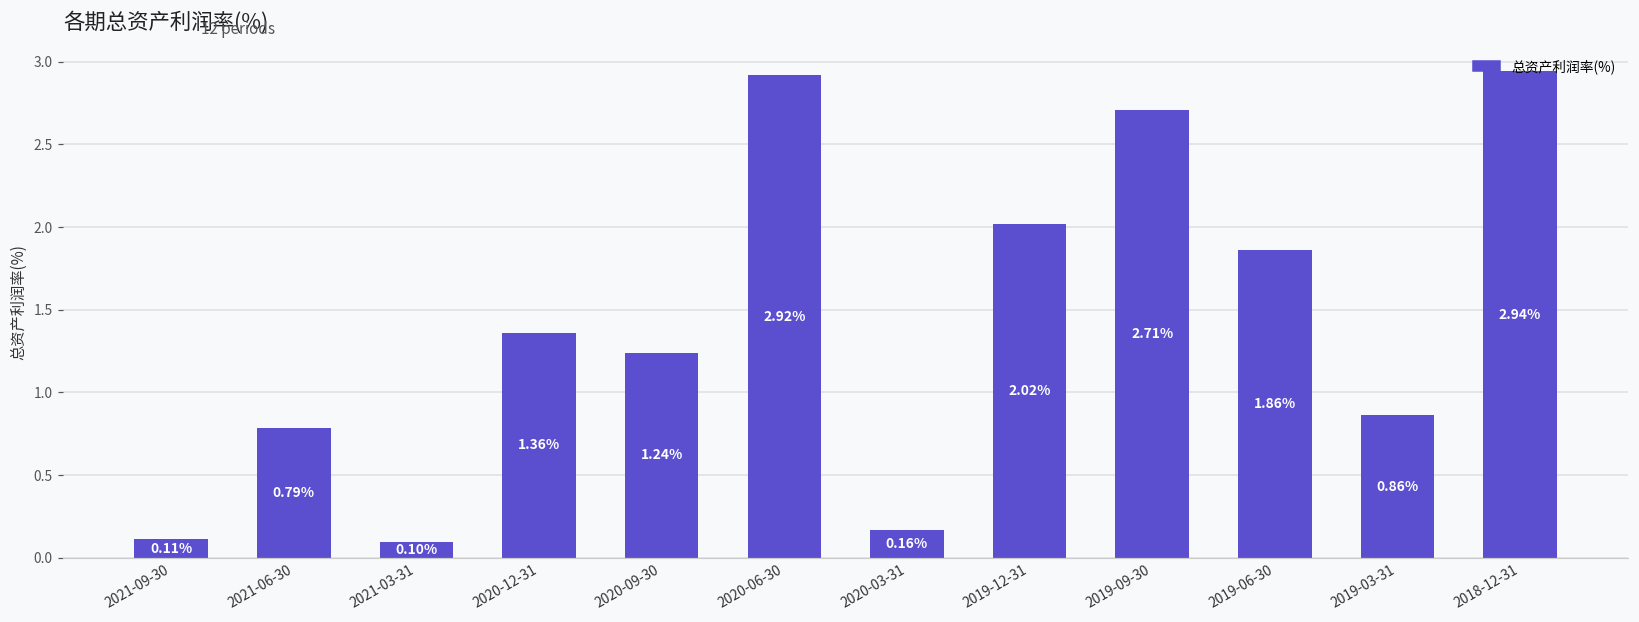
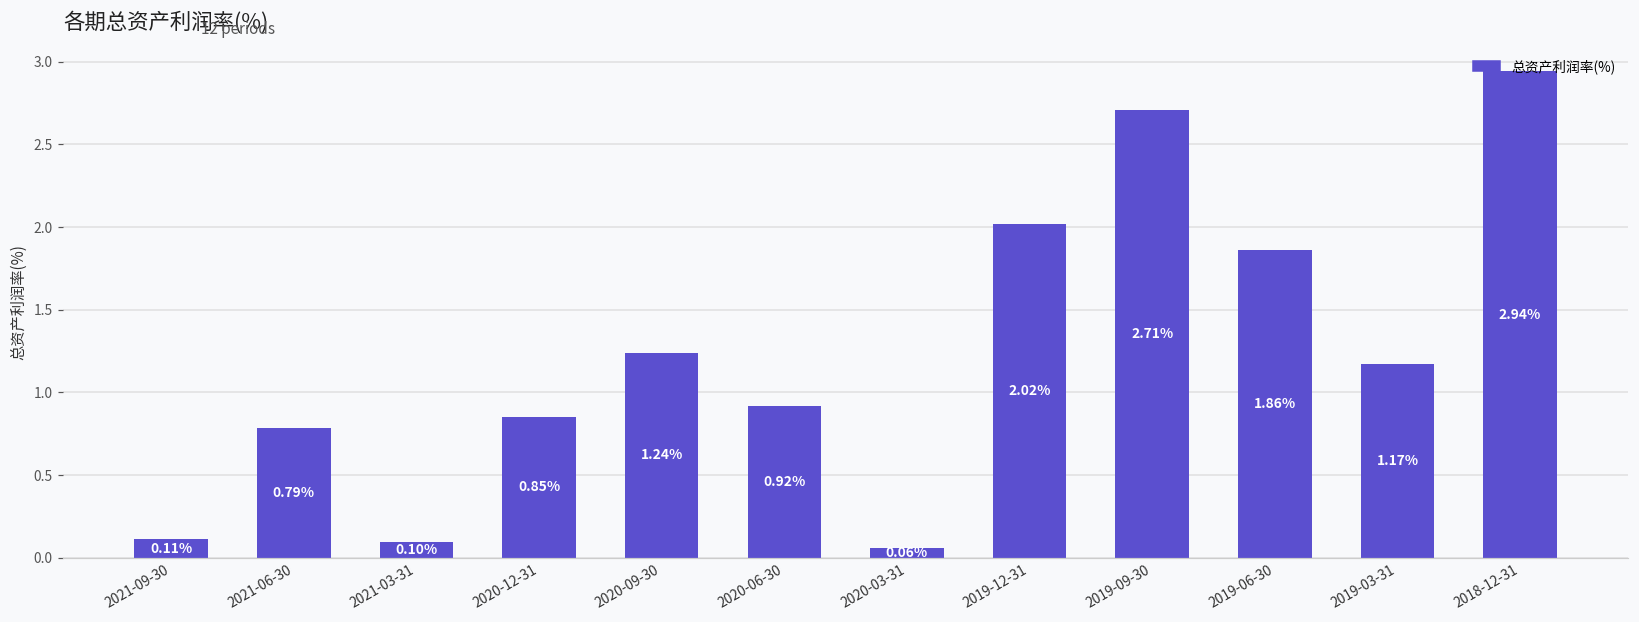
  {
    "2021-09-30": "0.11%",
    "2021-06-30": "0.79%",
    "2021-03-31": "0.10%",
-   "2020-12-31": "1.36%",
+   "2020-12-31": "0.85%",
    "2020-09-30": "1.24%",
-   "2020-06-30": "2.92%",
-   "2020-03-31": "0.16%",
+   "2020-06-30": "0.92%",
+   "2020-03-31": "0.06%",
    "2019-12-31": "2.02%",
    "2019-09-30": "2.71%",
    "2019-06-30": "1.86%",
-   "2019-03-31": "0.86%",
+   "2019-03-31": "1.17%",
    "2018-12-31": "2.94%"
  }
